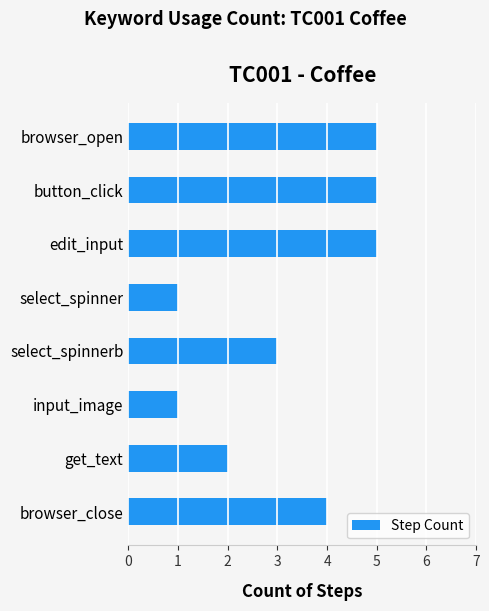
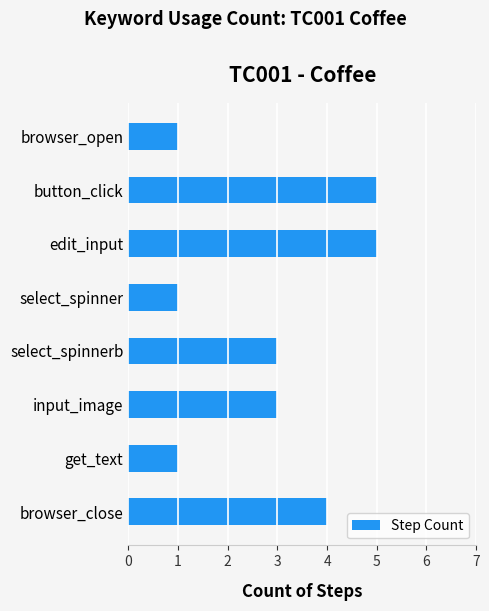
  {
-   "browser_open": 5,
+   "browser_open": 1,
    "button_click": 5,
    "edit_input": 5,
    "select_spinner": 1,
    "select_spinnerb": 3,
-   "input_image": 1,
-   "get_text": 2,
+   "input_image": 3,
+   "get_text": 1,
    "browser_close": 4
  }
